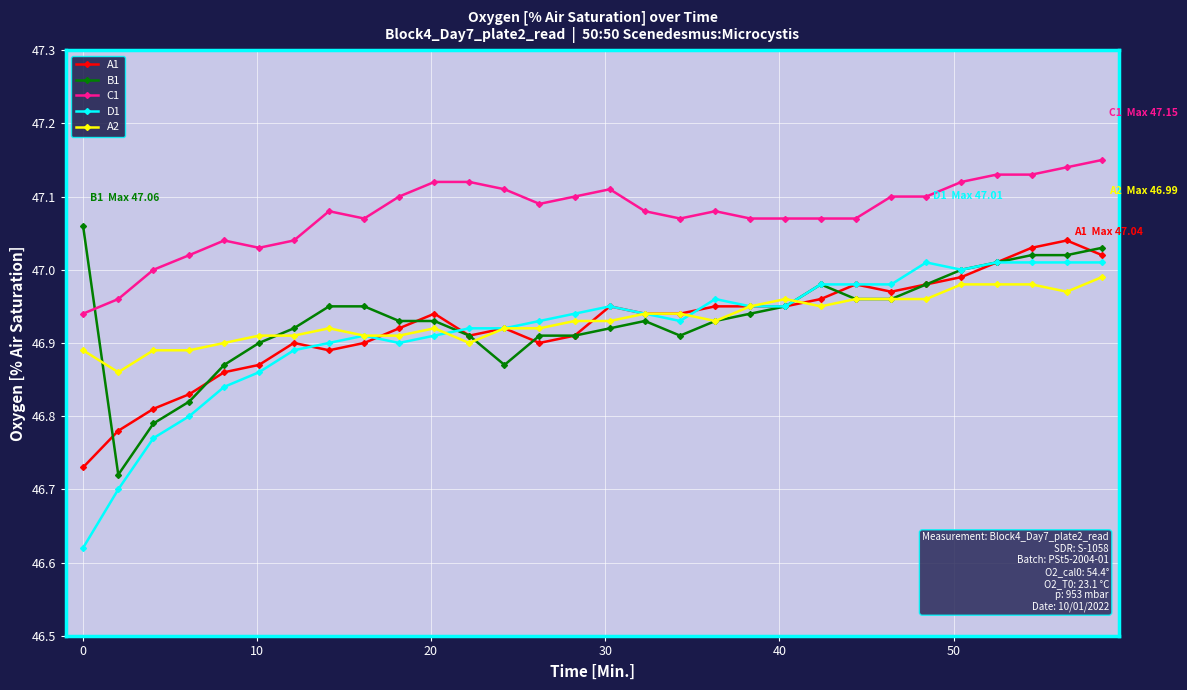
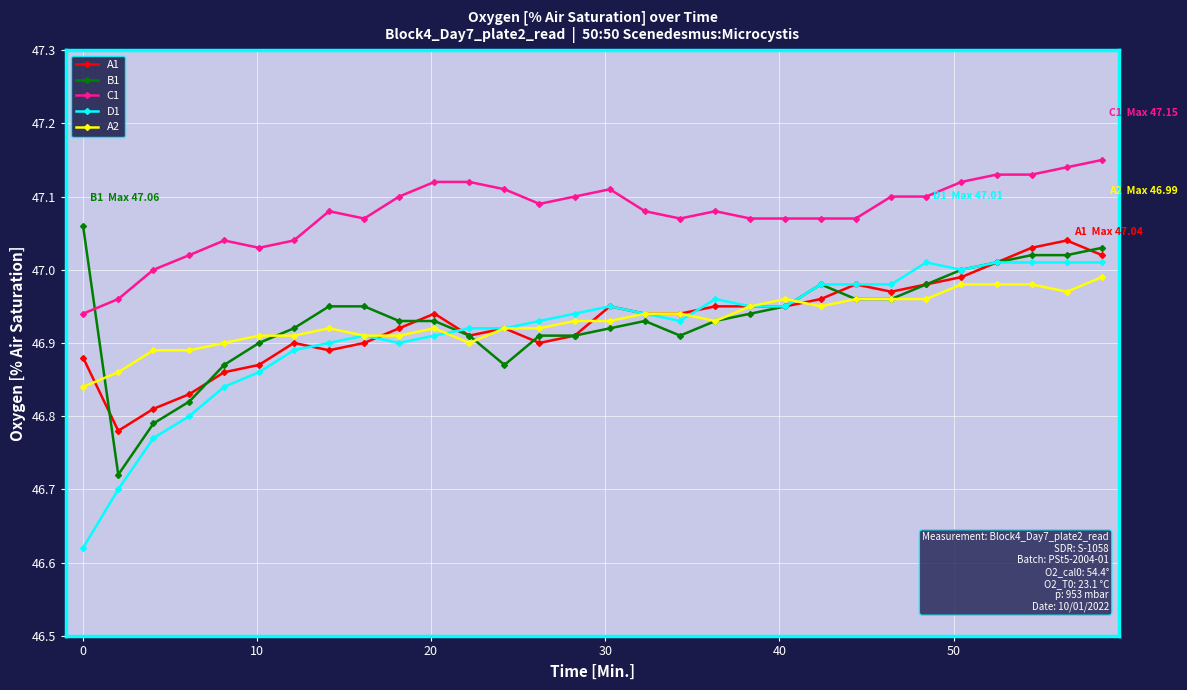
  {
    "A1": {
-     "0": 46.73
+     "0": 46.88
    },
    "B1": {
      "0": 47.06
    },
    "C1": {
      "0": 46.94
    },
    "D1": {
      "0": 46.62
    },
    "A2": {
-     "0": 46.89
+     "0": 46.84
    }
  }
